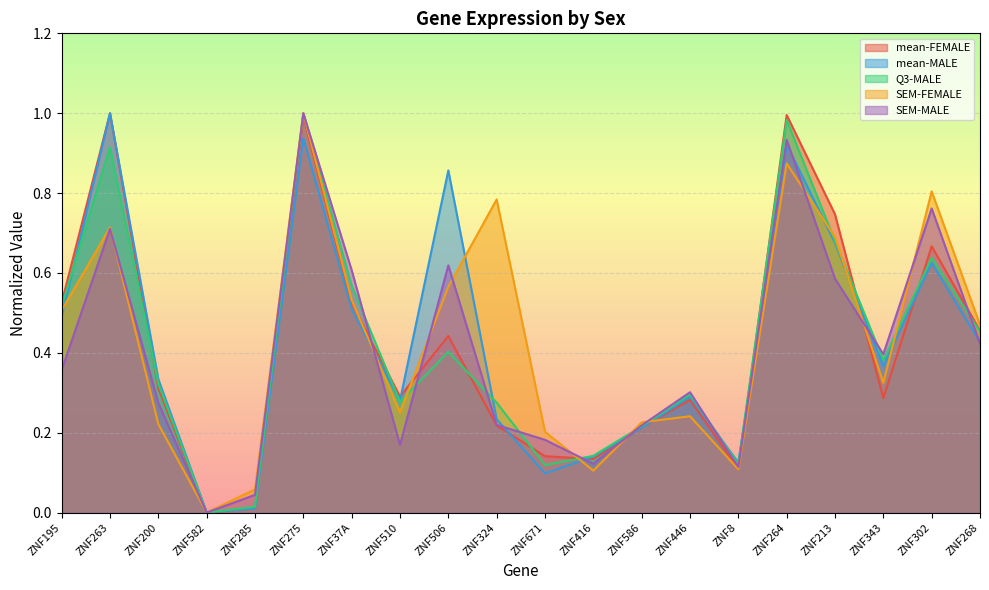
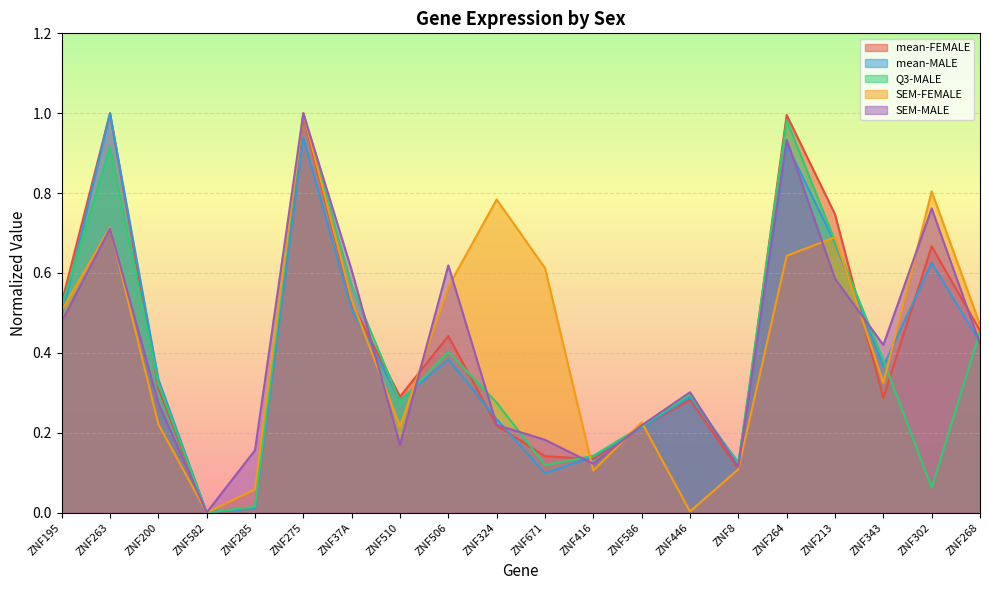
  {
    "mean-FEMALE": {
      "ZNF195": 0.53,
      "ZNF200": 0.31,
      "ZNF275": 0.99,
      "ZNF37A": 0.52,
      "ZNF510": 0.29,
      "ZNF506": 0.44,
      "ZNF671": 0.14,
      "ZNF446": 0.28,
      "ZNF264": 1.00,
      "ZNF213": 0.75,
      "ZNF343": 0.29,
      "ZNF302": 0.67
    },
    "mean-MALE": {
      "ZNF195": 0.49,
      "ZNF200": 0.33,
      "ZNF275": 0.94,
      "ZNF37A": 0.51,
-     "ZNF506": 0.86,
+     "ZNF506": 0.38,
      "ZNF324": 0.23,
      "ZNF671": 0.10,
      "ZNF264": 0.92,
      "ZNF343": 0.37,
      "ZNF302": 0.62
    },
    "Q3-MALE": {
      "ZNF195": 0.52,
      "ZNF263": 0.91,
      "ZNF200": 0.32,
      "ZNF37A": 0.57,
      "ZNF506": 0.40,
      "ZNF324": 0.28,
      "ZNF671": 0.12,
      "ZNF264": 0.98,
      "ZNF343": 0.38,
-     "ZNF302": 0.64
+     "ZNF302": 0.06
    },
    "SEM-FEMALE": {
      "ZNF195": 0.51,
      "ZNF200": 0.22,
      "ZNF285": 0.06,
      "ZNF37A": 0.53,
-     "ZNF510": 0.25,
+     "ZNF510": 0.21,
      "ZNF506": 0.57,
      "ZNF324": 0.78,
-     "ZNF671": 0.20,
+     "ZNF671": 0.61,
      "ZNF416": 0.11,
      "ZNF586": 0.23,
-     "ZNF446": 0.24,
-     "ZNF264": 0.87,
+     "ZNF446": 0.00,
+     "ZNF264": 0.64,
      "ZNF213": 0.69,
      "ZNF343": 0.32,
      "ZNF302": 0.80,
      "ZNF268": 0.47
    },
    "SEM-MALE": {
-     "ZNF195": 0.36,
+     "ZNF195": 0.48,
      "ZNF200": 0.27,
-     "ZNF285": 0.04,
+     "ZNF285": 0.16,
      "ZNF37A": 0.61,
      "ZNF510": 0.17,
      "ZNF506": 0.62,
      "ZNF671": 0.18,
      "ZNF416": 0.12,
      "ZNF264": 0.93,
      "ZNF213": 0.59,
-     "ZNF343": 0.40,
+     "ZNF343": 0.42,
      "ZNF302": 0.76
    }
  }
